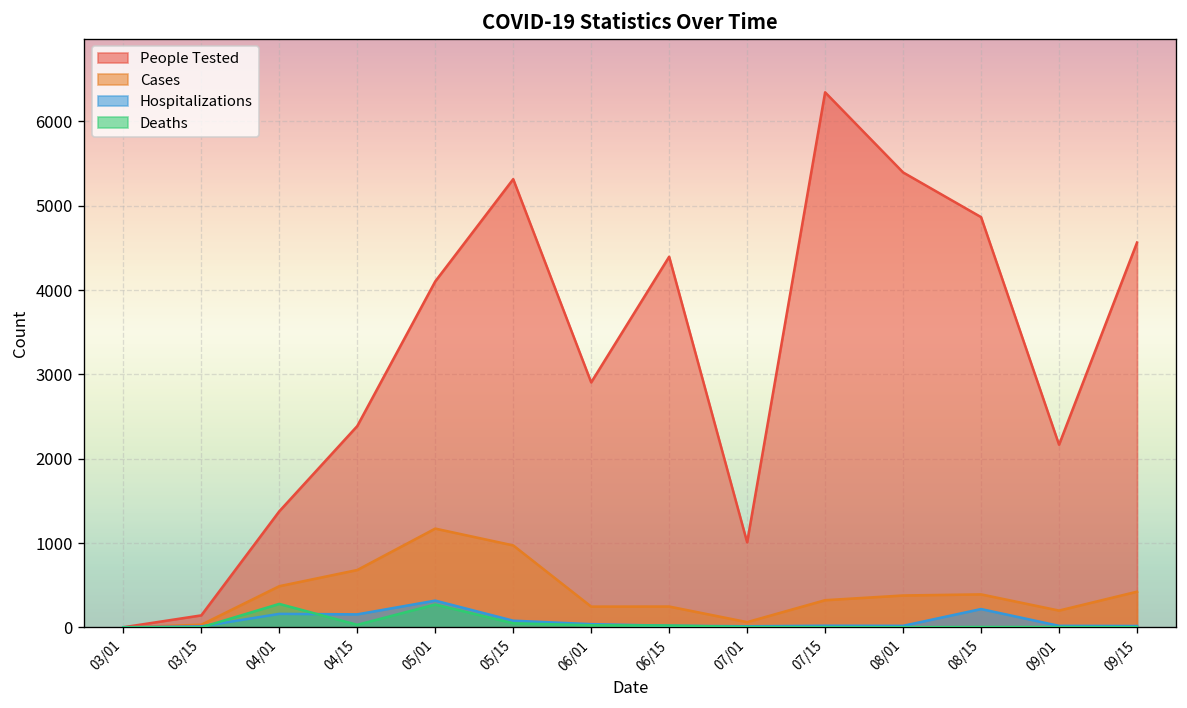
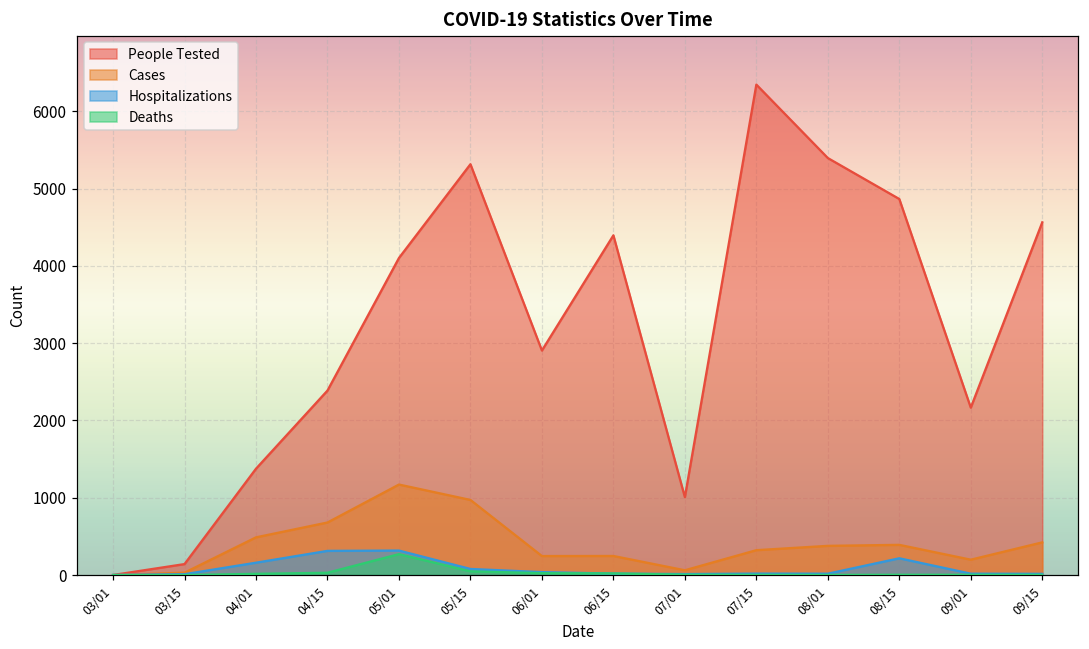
  {
    "Hospitalizations": {
      "04/01": 200,
-     "04/15": 200,
+     "04/15": 300,
      "05/01": 300,
      "08/15": 200
    },
    "Deaths": {
-     "04/01": 300,
+     "04/01": 0,
      "04/15": 0,
      "05/01": 300,
      "08/15": 0
    }
  }
